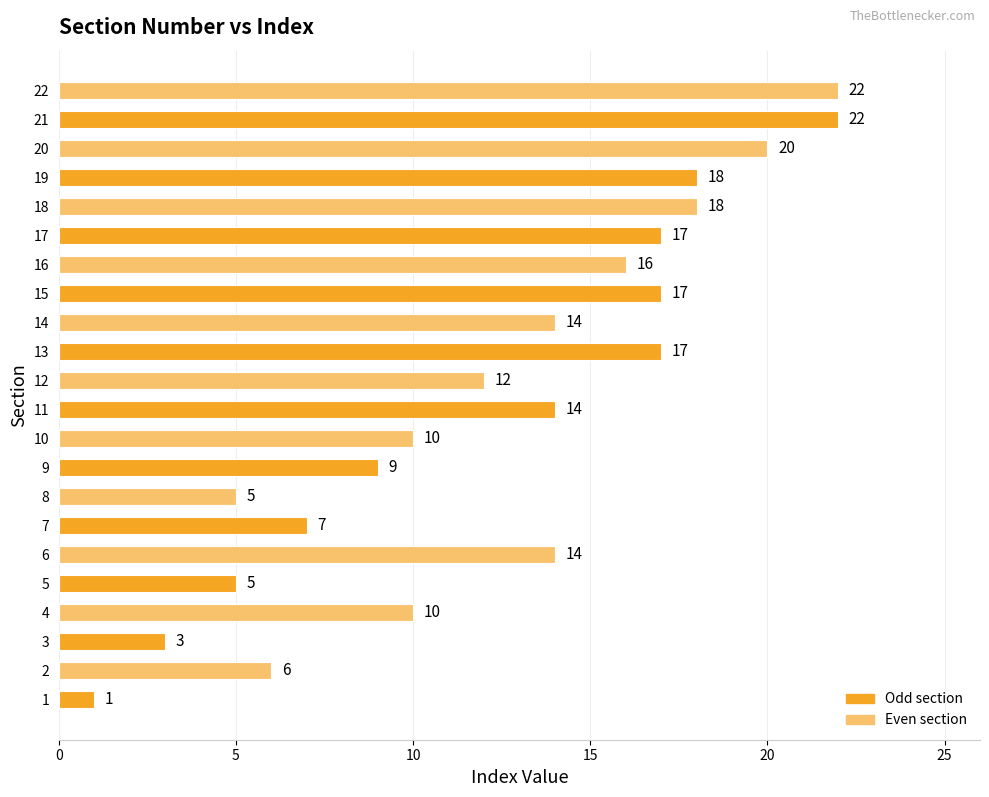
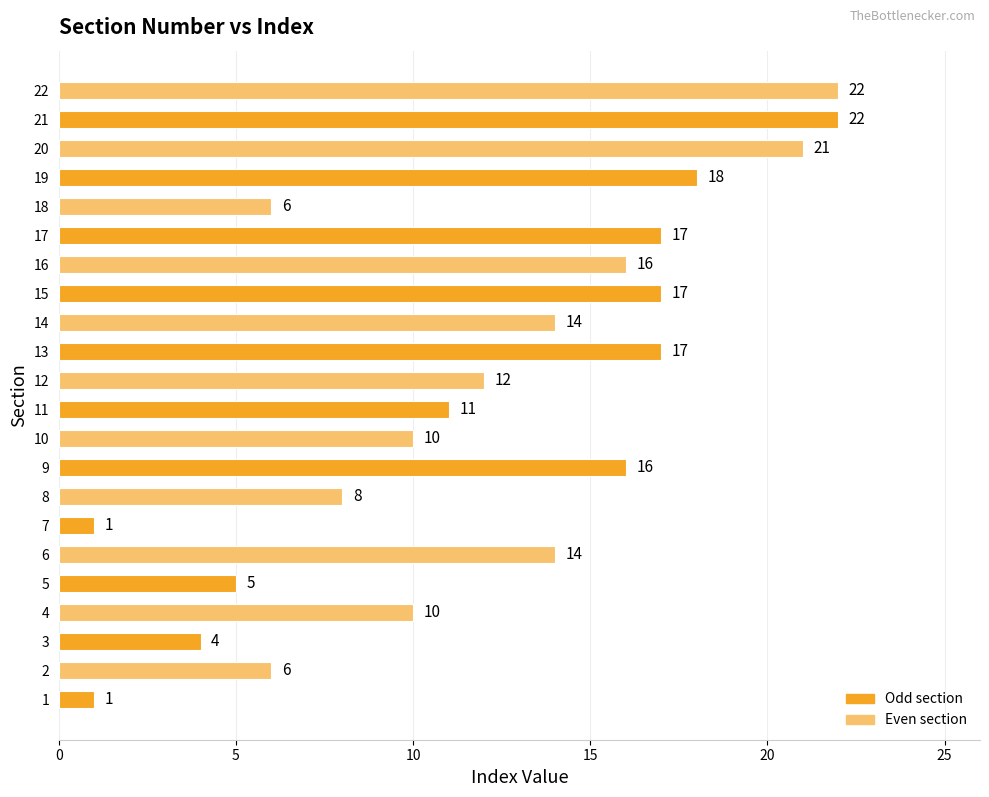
  {
    "22": 22,
    "21": 22,
-   "20": 20,
+   "20": 21,
    "19": 18,
-   "18": 18,
+   "18": 6,
    "17": 17,
    "16": 16,
    "15": 17,
    "14": 14,
    "13": 17,
    "12": 12,
-   "11": 14,
+   "11": 11,
    "10": 10,
-   "9": 9,
-   "8": 5,
-   "7": 7,
+   "9": 16,
+   "8": 8,
+   "7": 1,
    "6": 14,
    "5": 5,
    "4": 10,
-   "3": 3,
+   "3": 4,
    "2": 6,
    "1": 1
  }
